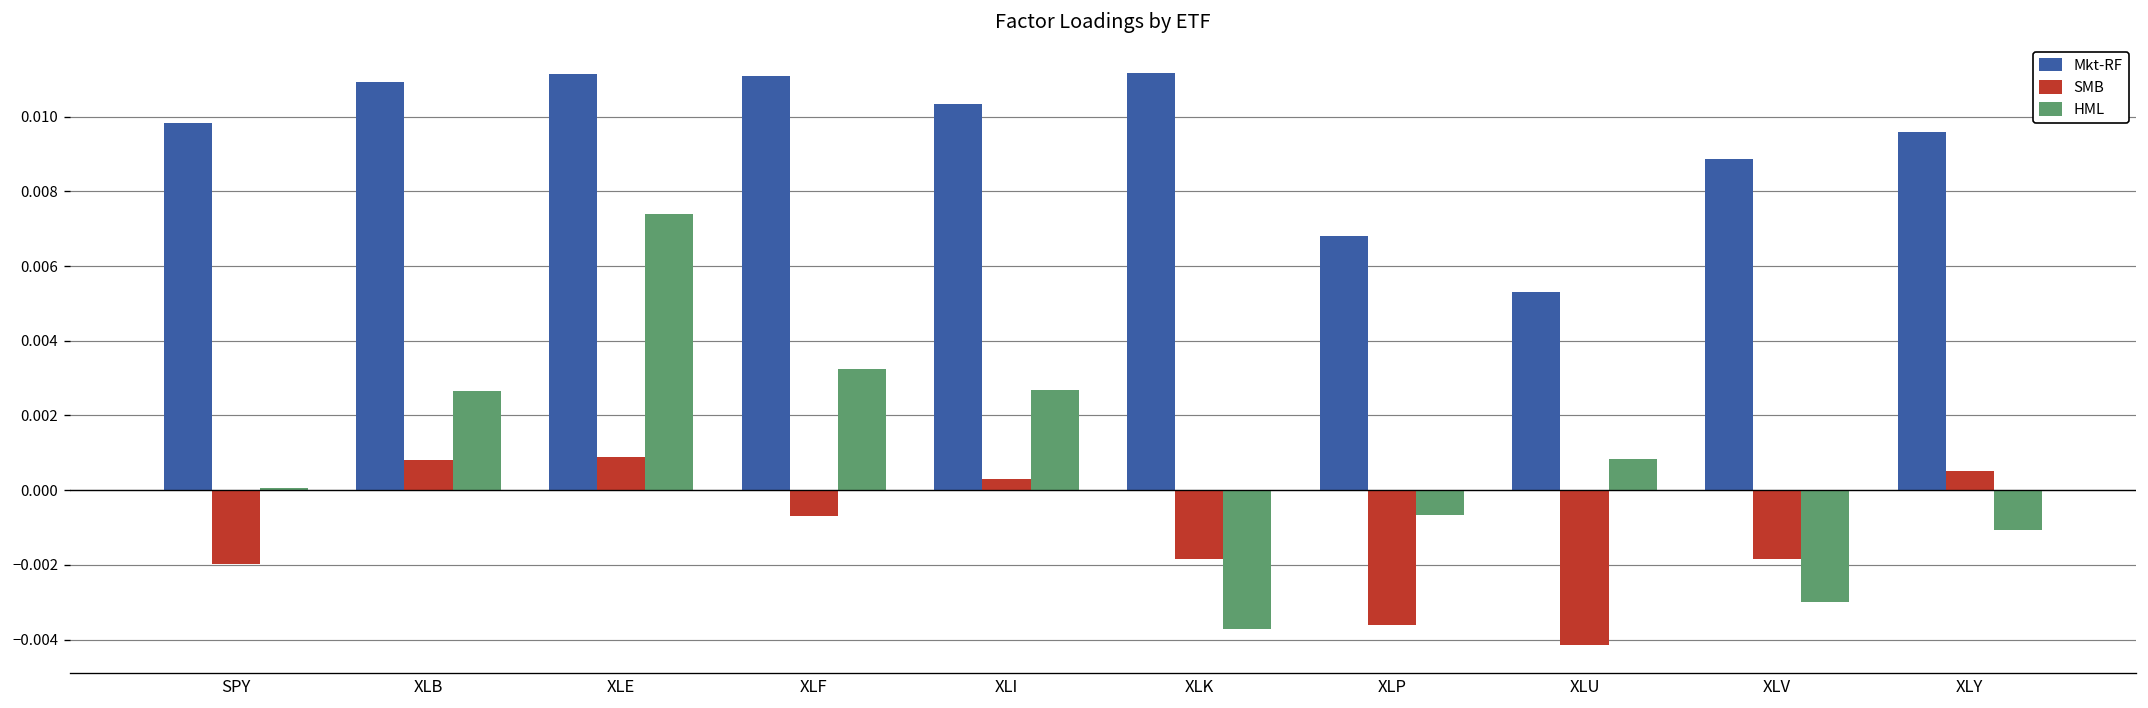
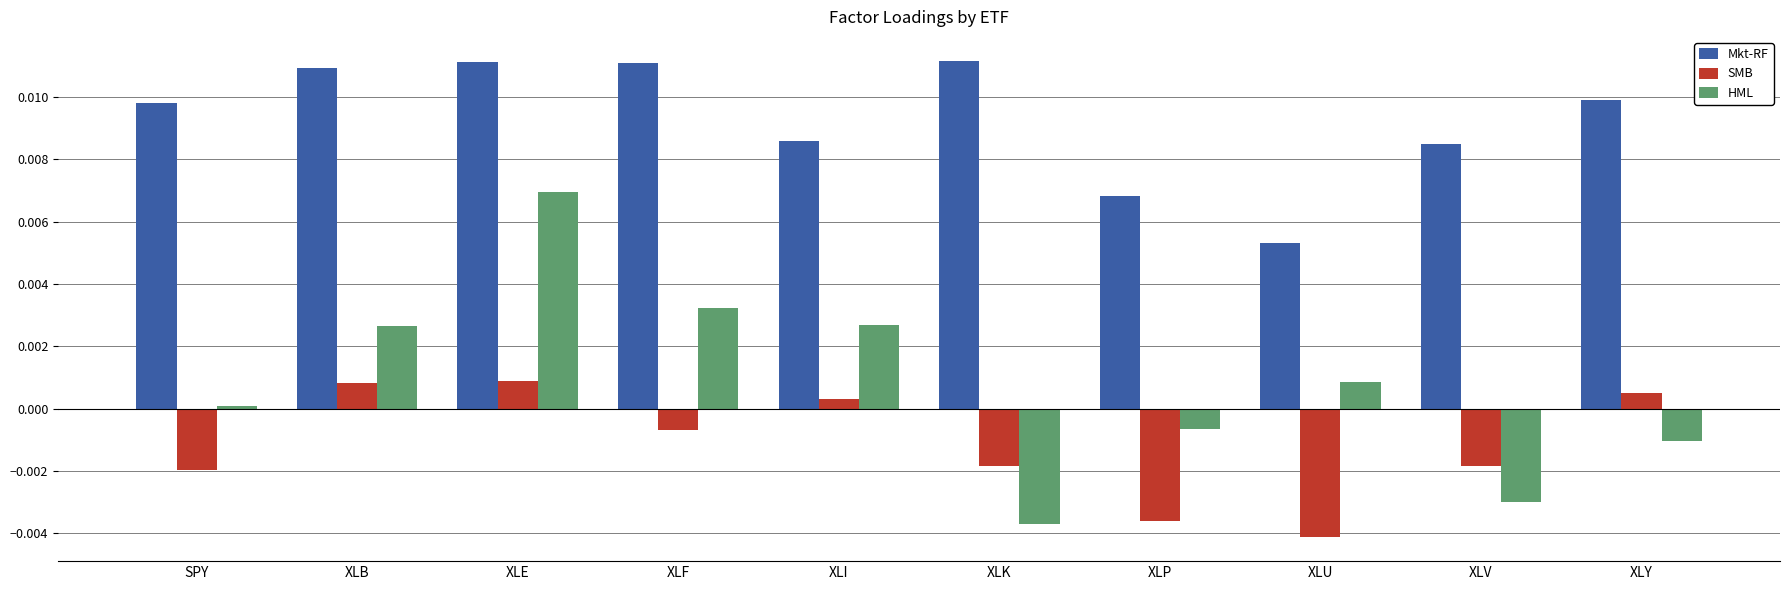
  {
    "Mkt-RF": {
      "SPY": 0.0098,
      "XLB": 0.0109,
      "XLE": 0.0111,
      "XLF": 0.0111,
-     "XLI": 0.0103,
+     "XLI": 0.0086,
      "XLK": 0.0112,
      "XLP": 0.0068,
      "XLU": 0.0053,
-     "XLV": 0.0089,
-     "XLY": 0.0096
+     "XLV": 0.0085,
+     "XLY": 0.0099
    },
    "SMB": {
      "SPY": -0.0020,
      "XLB": 0.0008,
      "XLE": 0.0009,
      "XLF": -0.0007,
      "XLI": 0.0003,
      "XLK": -0.0019,
      "XLP": -0.0036,
      "XLU": -0.0041,
      "XLV": -0.0019,
      "XLY": 0.0005
    },
    "HML": {
      "XLB": 0.0026,
-     "XLE": 0.0074,
+     "XLE": 0.0069,
      "XLF": 0.0032,
      "XLI": 0.0027,
      "XLK": -0.0037,
      "XLP": -0.0007,
      "XLU": 0.0008,
      "XLV": -0.0030,
      "XLY": -0.0011
    }
  }
